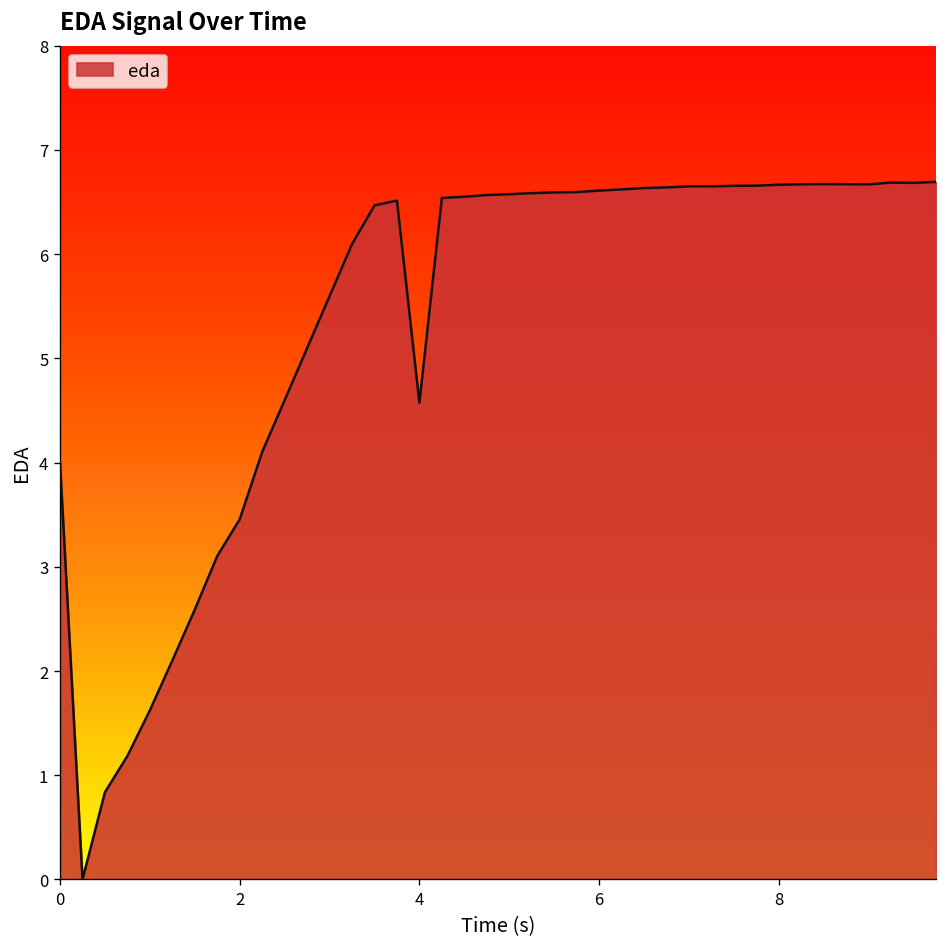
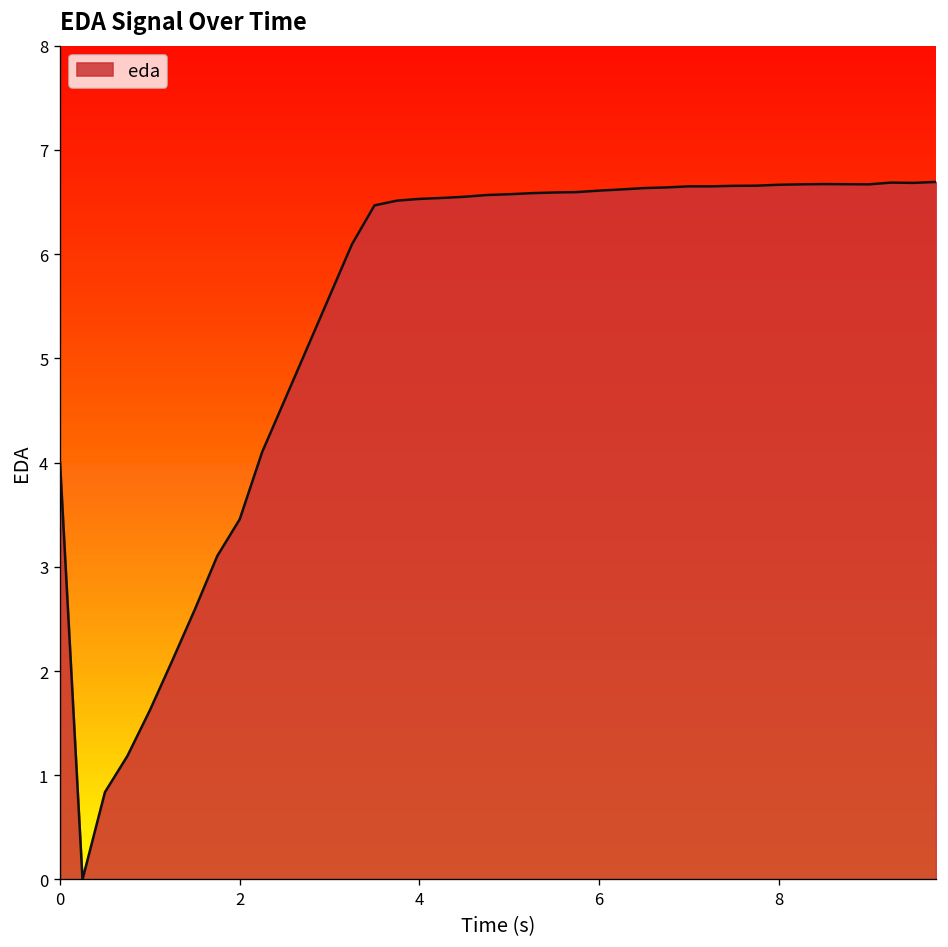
  {
    "0": 4.0,
    "2": 3.5,
-   "4": 4.6,
+   "4": 6.5,
    "6": 6.6,
    "8": 6.7
  }
